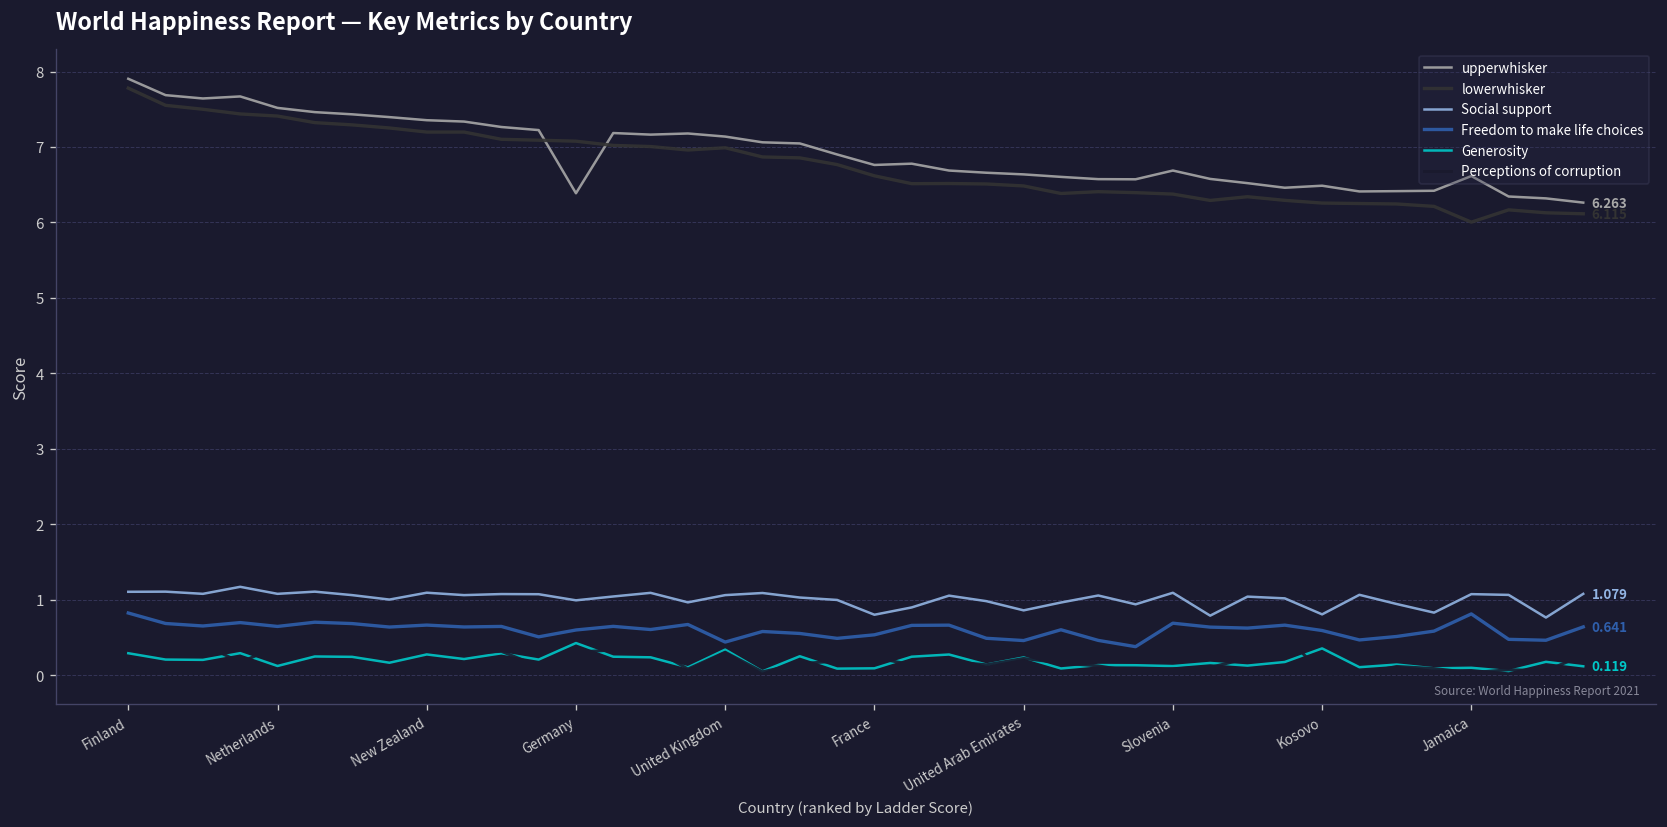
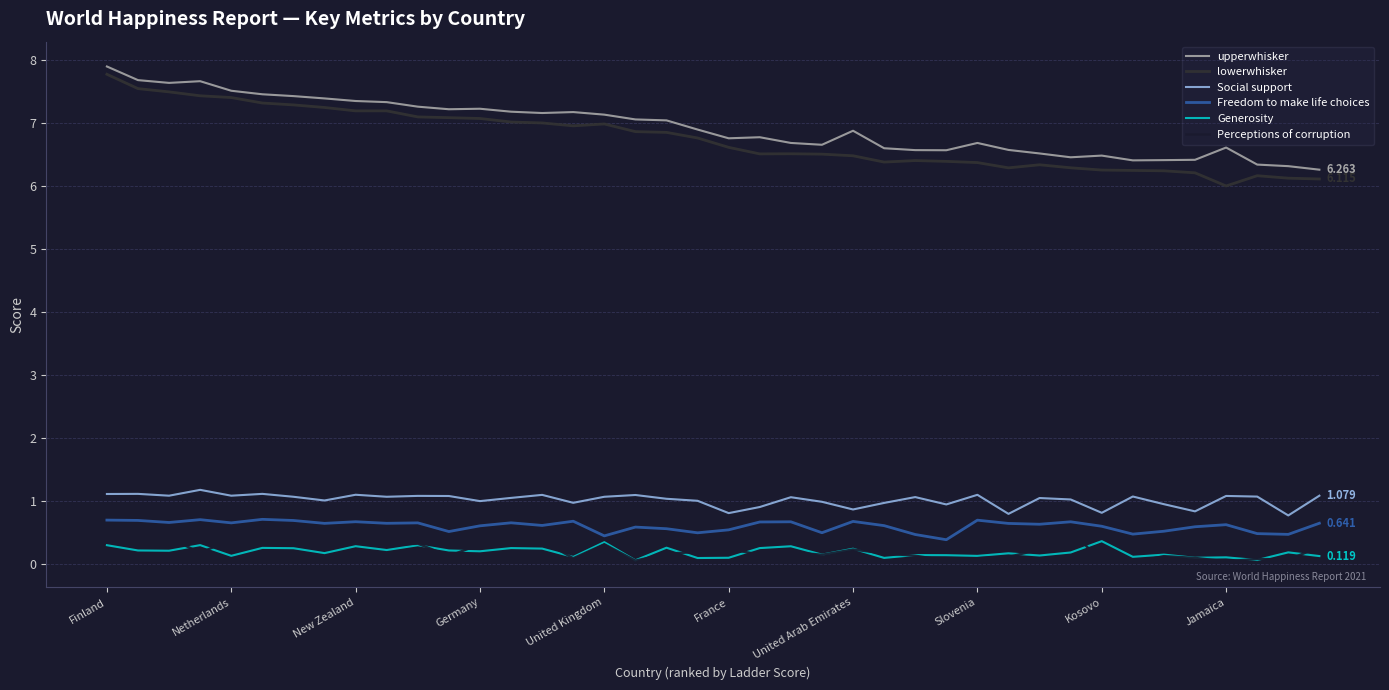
  {
    "upperwhisker": {
      "Finland": 7.9,
      "Netherlands": 7.5,
      "New Zealand": 7.4,
-     "Germany": 6.4,
+     "Germany": 7.2,
      "United Kingdom": 7.1,
      "France": 6.8,
-     "United Arab Emirates": 6.6,
+     "United Arab Emirates": 6.9,
      "Slovenia": 6.7,
      "Kosovo": 6.5,
      "Jamaica": 6.6
    },
    "Social support": {
      "Finland": 1.1,
      "Netherlands": 1.1,
      "New Zealand": 1.1,
      "Germany": 1.0,
      "United Kingdom": 1.1,
      "France": 0.8,
      "United Arab Emirates": 0.9,
      "Slovenia": 1.1,
      "Kosovo": 0.8,
      "Jamaica": 1.1
    },
    "Freedom to make life choices": {
-     "Finland": 0.8,
+     "Finland": 0.7,
      "Netherlands": 0.6,
      "New Zealand": 0.7,
      "Germany": 0.6,
      "United Kingdom": 0.4,
      "France": 0.5,
-     "United Arab Emirates": 0.5,
+     "United Arab Emirates": 0.7,
      "Slovenia": 0.7,
      "Kosovo": 0.6,
-     "Jamaica": 0.8
+     "Jamaica": 0.6
    },
    "Generosity": {
      "Finland": 0.3,
      "Netherlands": 0.1,
      "New Zealand": 0.3,
-     "Germany": 0.4,
+     "Germany": 0.2,
      "France": 0.1,
      "Kosovo": 0.4,
      "Jamaica": 0.1
    }
  }
